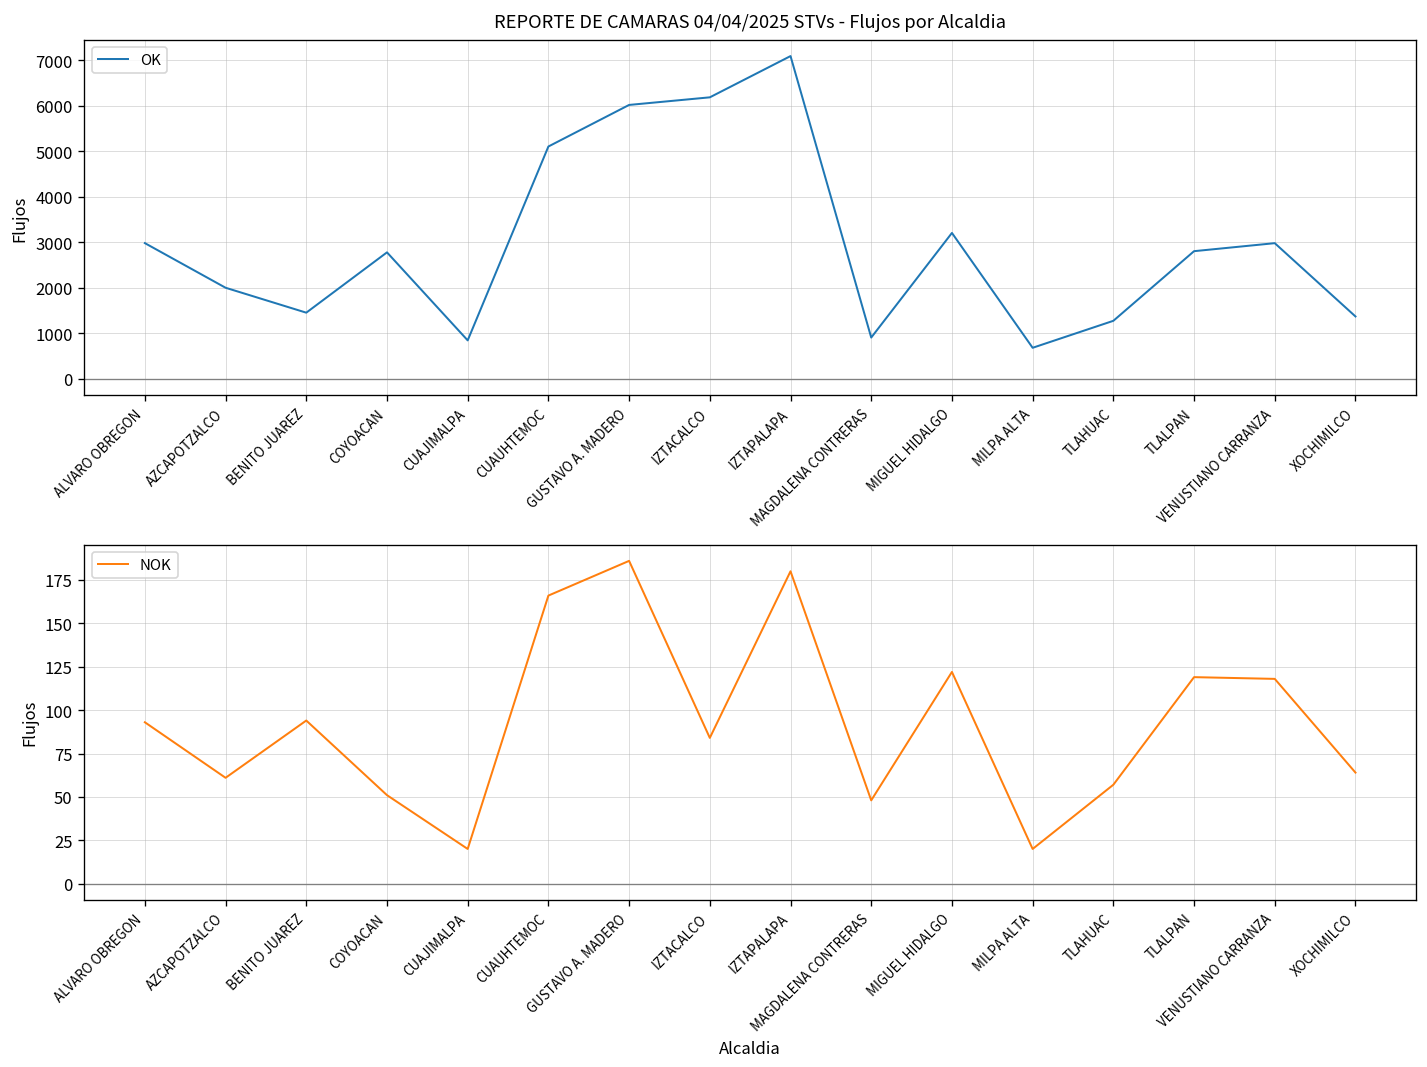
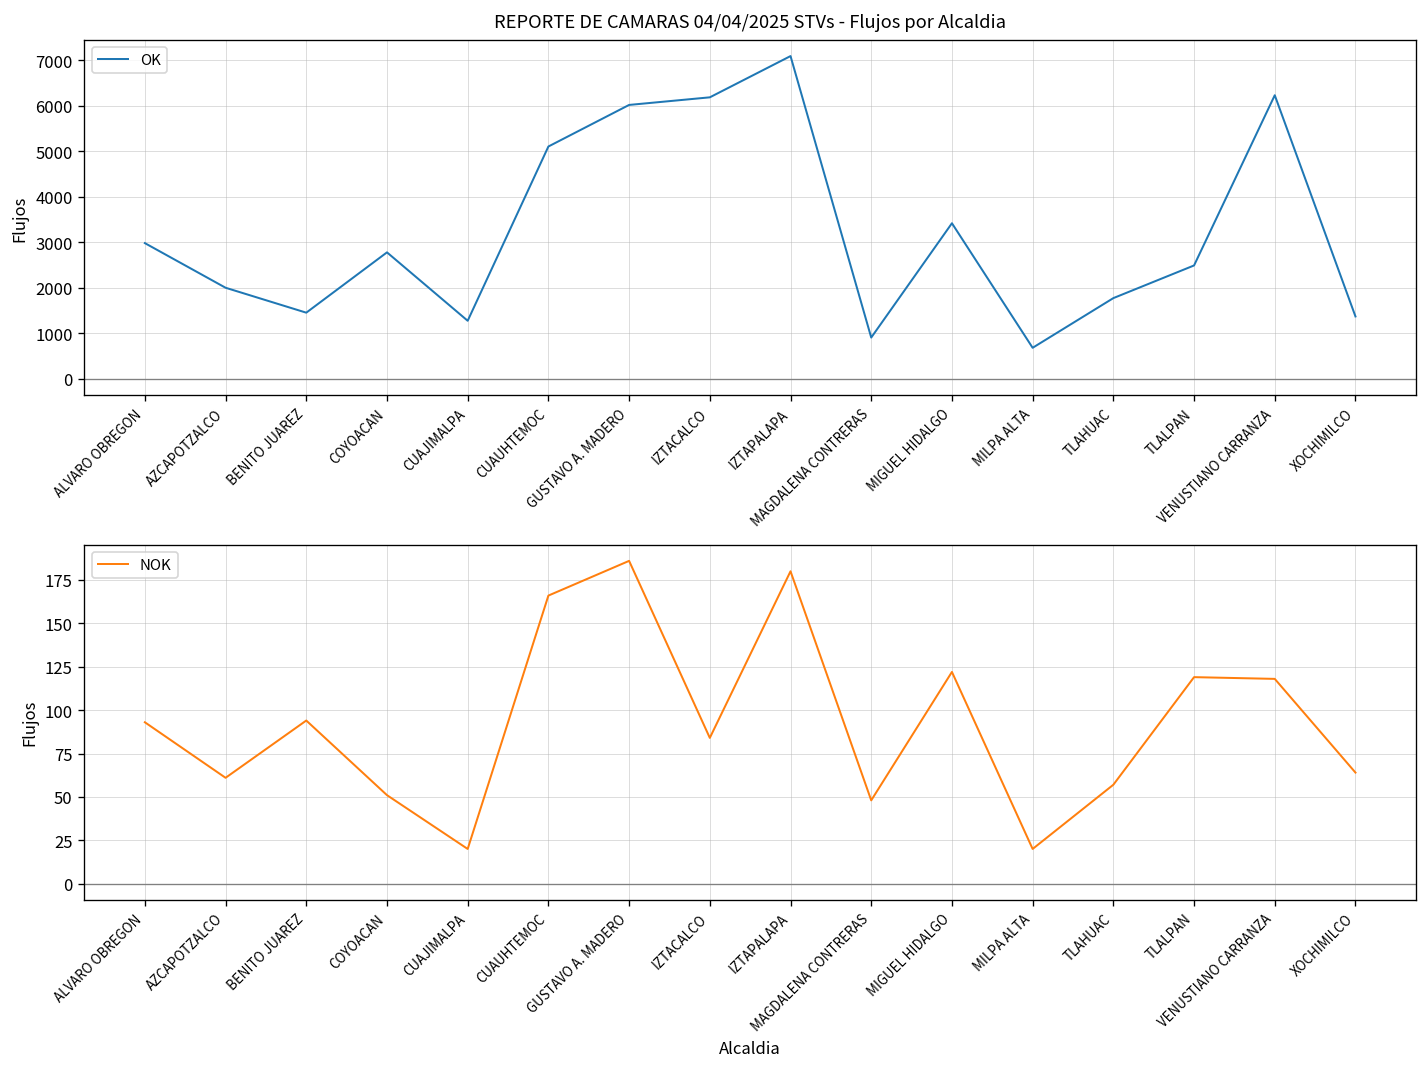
  {
    "REPORTE DE CAMARAS 04/04/2025 STVs - Flujos por Alcaldia": {
      "ALVARO OBREGON": 3000,
      "AZCAPOTZALCO": 2000,
      "BENITO JUAREZ": 1500,
      "COYOACAN": 2800,
-     "CUAJIMALPA": 800,
+     "CUAJIMALPA": 1300,
      "CUAUHTEMOC": 5100,
      "GUSTAVO A. MADERO": 6000,
      "IZTACALCO": 6200,
      "IZTAPALAPA": 7100,
      "MAGDALENA CONTRERAS": 900,
-     "MIGUEL HIDALGO": 3200,
+     "MIGUEL HIDALGO": 3400,
      "MILPA ALTA": 700,
-     "TLAHUAC": 1300,
-     "TLALPAN": 2800,
-     "VENUSTIANO CARRANZA": 3000,
+     "TLAHUAC": 1800,
+     "TLALPAN": 2500,
+     "VENUSTIANO CARRANZA": 6200,
      "XOCHIMILCO": 1400
    }
  }
